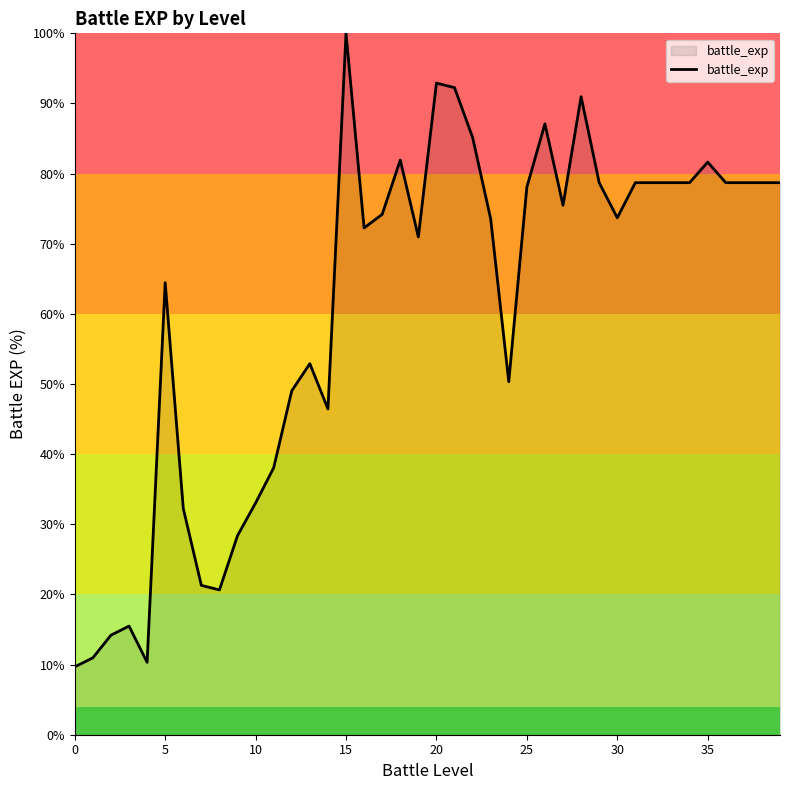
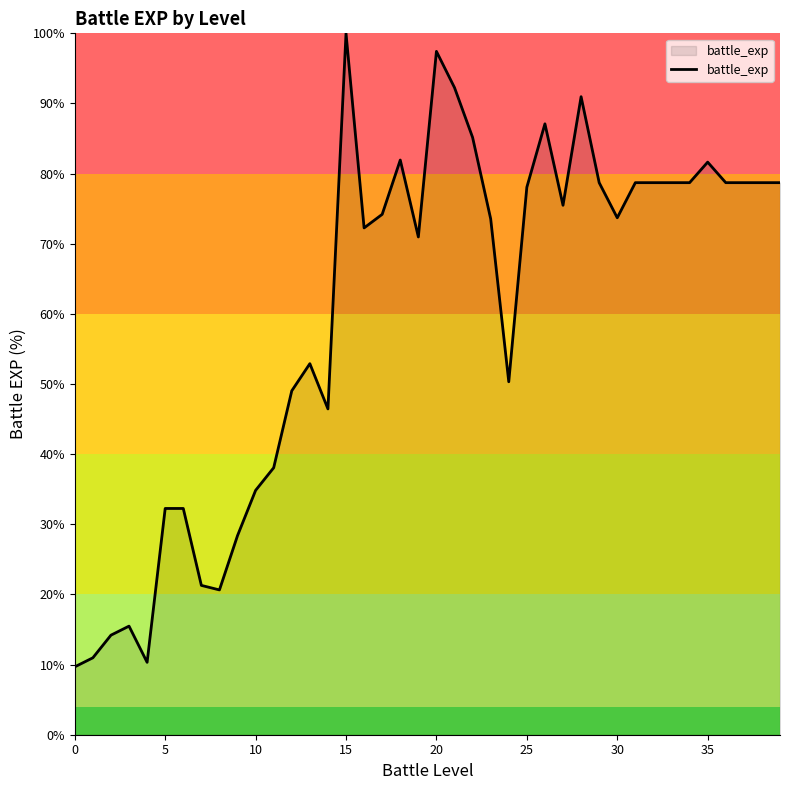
  {
    "0": "10%",
-   "5": "64%",
-   "10": "33%",
+   "5": "32%",
+   "10": "35%",
    "15": "100%",
-   "20": "93%",
+   "20": "97%",
    "25": "78%",
    "30": "74%",
    "35": "82%"
  }
